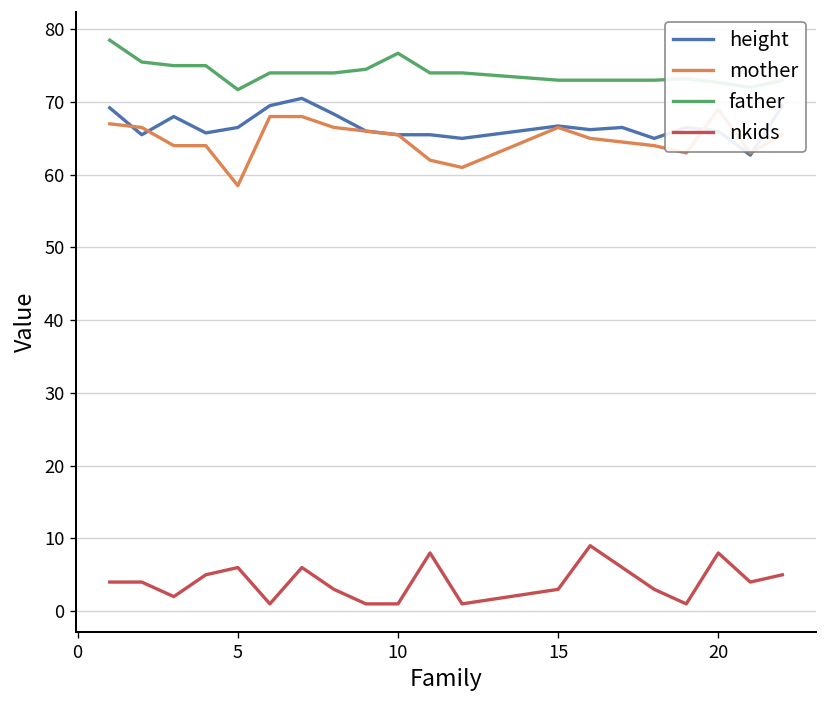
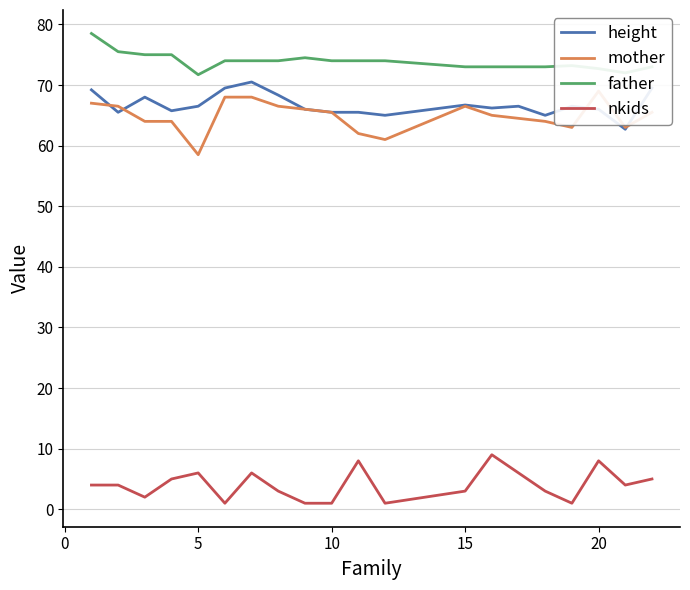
  {
    "height": {
      "5": 67
    },
    "father": {
      "5": 72,
-     "10": 77,
+     "10": 74,
      "15": 73
    }
  }
